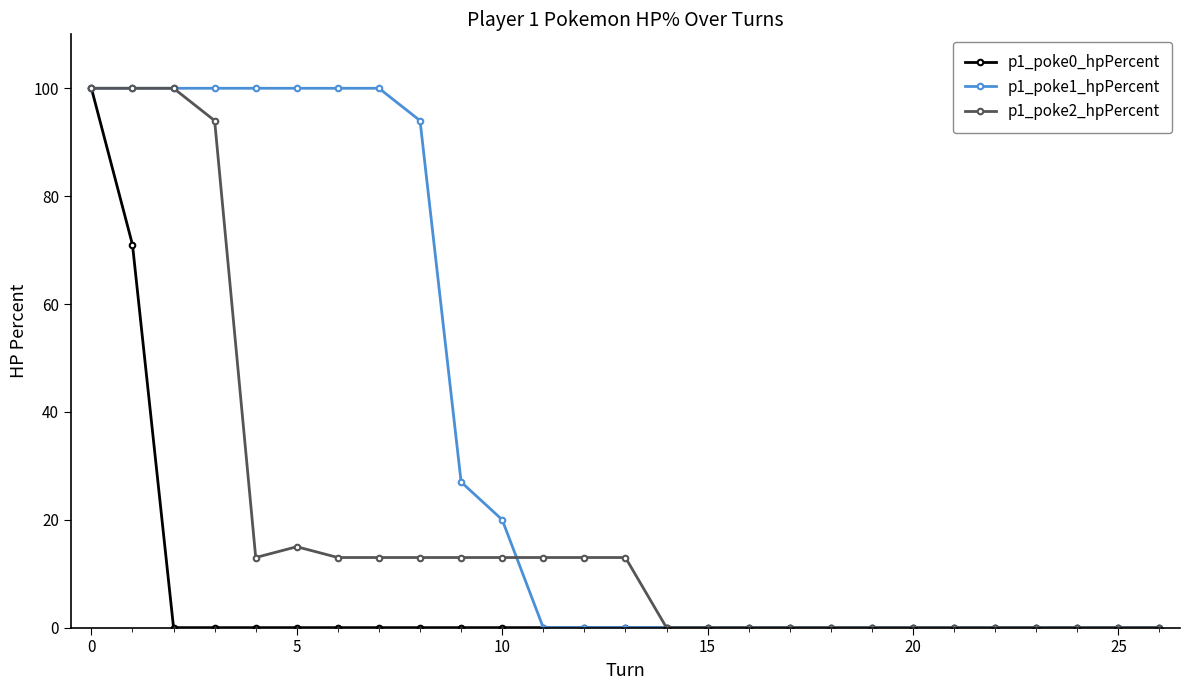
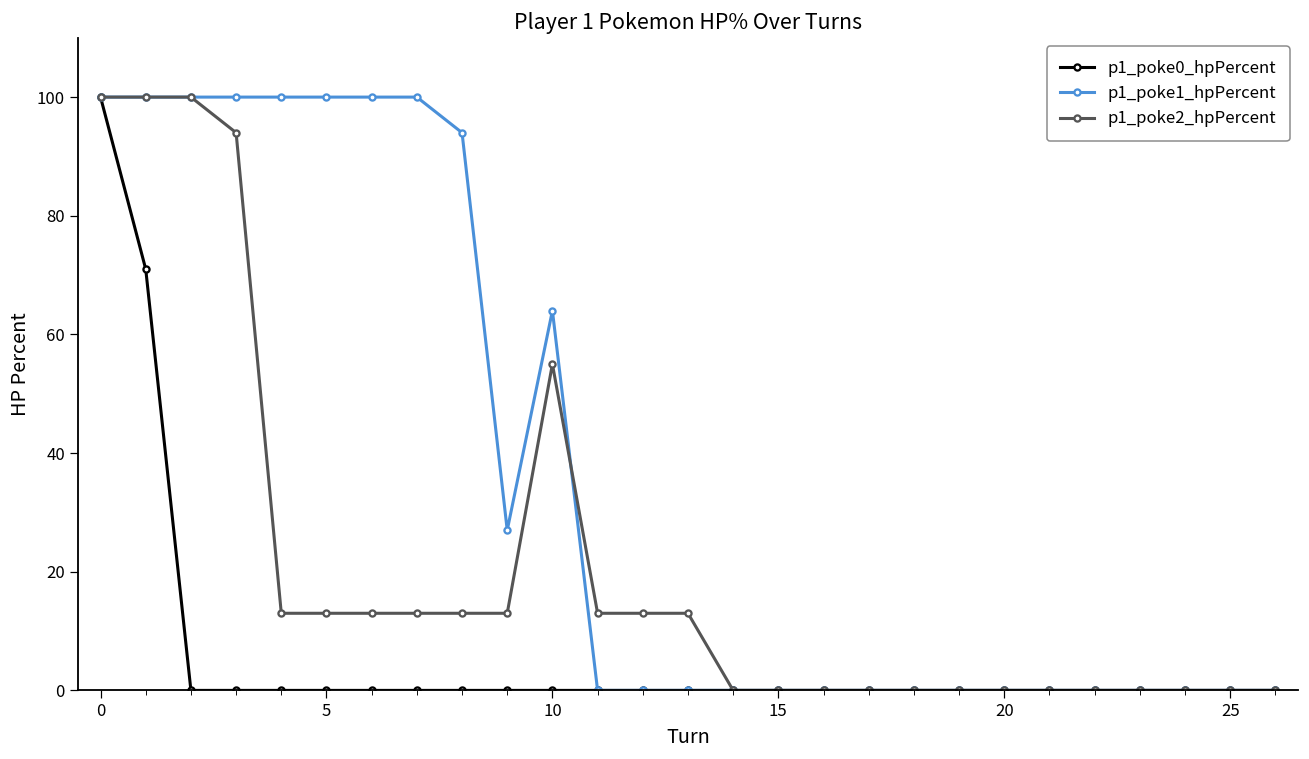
  {
    "p1_poke0_hpPercent": {
      "5": 0,
      "10": 0
    },
    "p1_poke1_hpPercent": {
      "5": 100,
-     "10": 20
+     "10": 64
    },
    "p1_poke2_hpPercent": {
-     "5": 15,
-     "10": 13
+     "5": 13,
+     "10": 55
    }
  }
